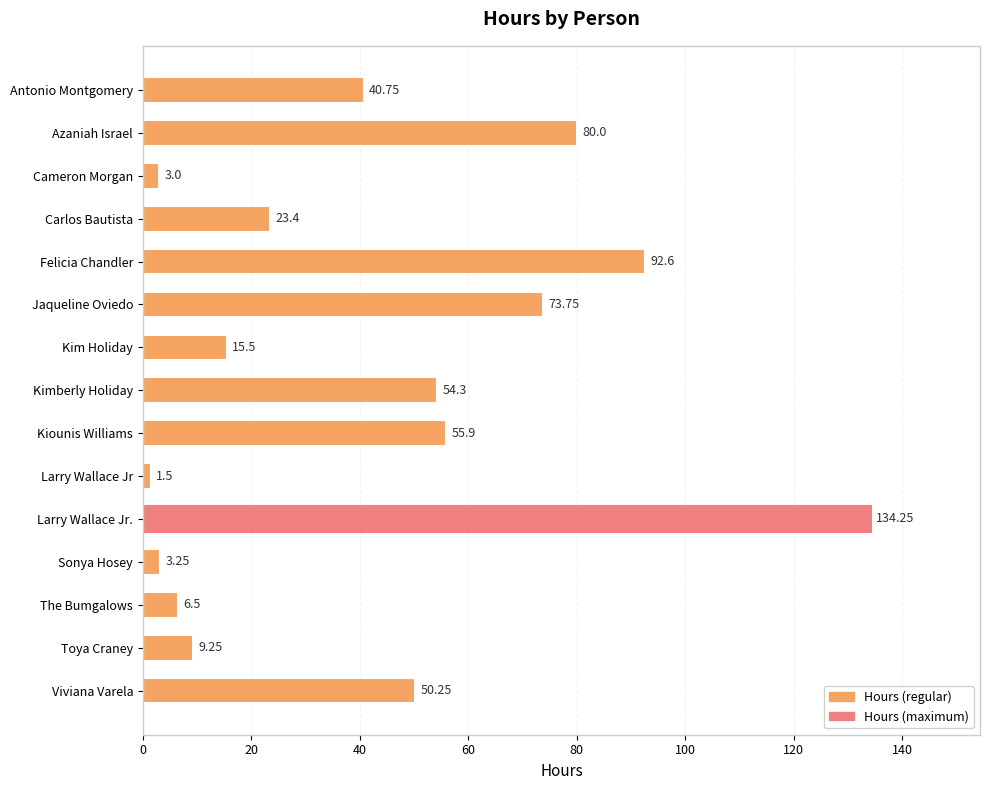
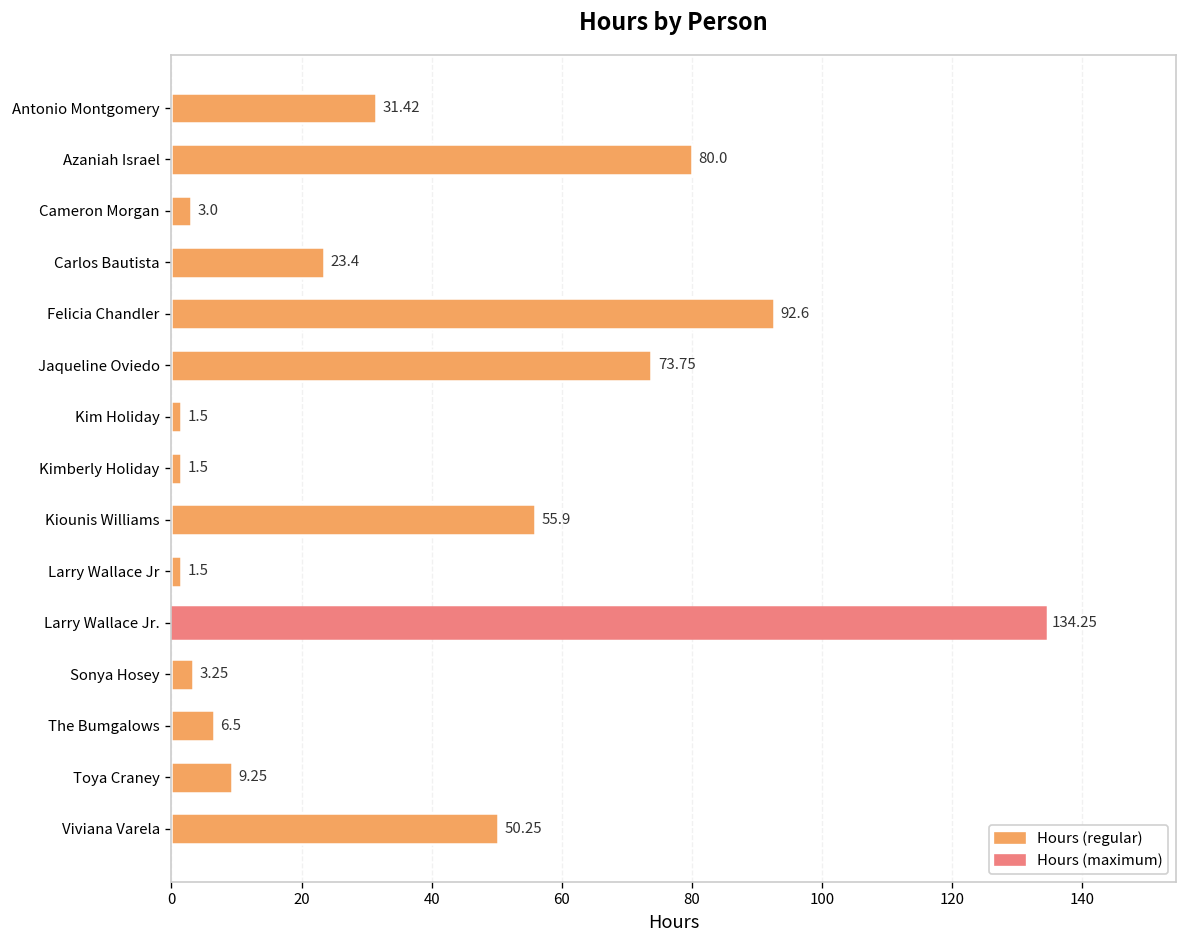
  {
-   "Antonio Montgomery": 40.75,
+   "Antonio Montgomery": 31.42,
    "Azaniah Israel": 80.0,
    "Cameron Morgan": 3.0,
    "Carlos Bautista": 23.4,
    "Felicia Chandler": 92.6,
    "Jaqueline Oviedo": 73.75,
-   "Kim Holiday": 15.5,
-   "Kimberly Holiday": 54.3,
+   "Kim Holiday": 1.5,
+   "Kimberly Holiday": 1.5,
    "Kiounis Williams": 55.9,
    "Larry Wallace Jr": 1.5,
    "Larry Wallace Jr.": 134.25,
    "Sonya Hosey": 3.25,
    "The Bumgalows": 6.5,
    "Toya Craney": 9.25,
    "Viviana Varela": 50.25
  }
